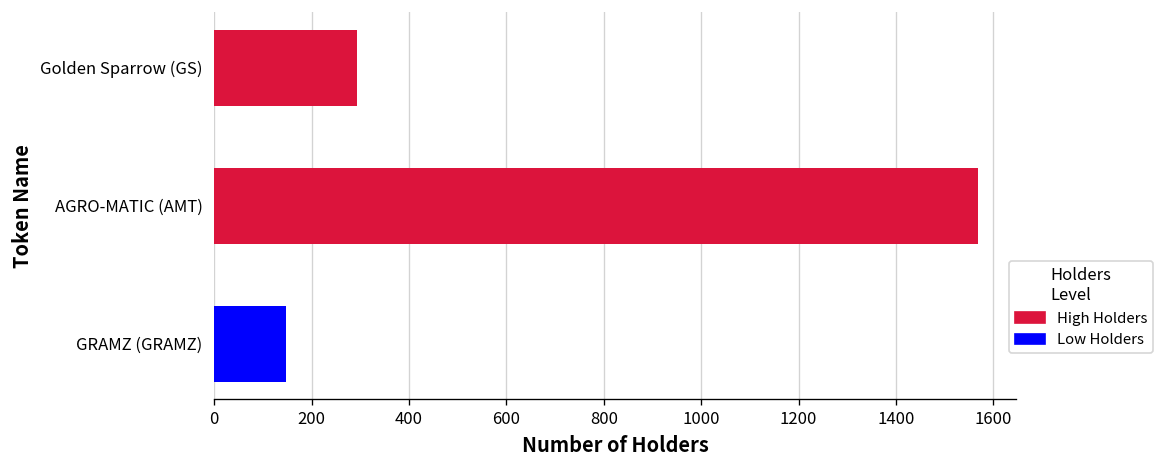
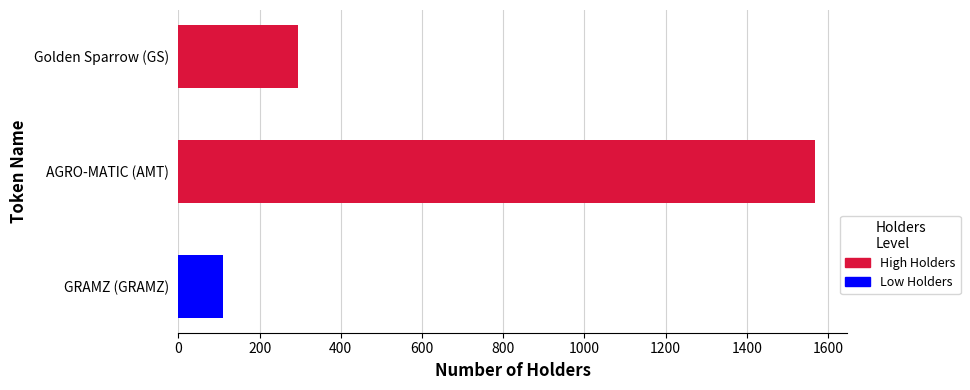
  {
    "Golden Sparrow (GS)": 290,
    "AGRO-MATIC (AMT)": 1570,
-   "GRAMZ (GRAMZ)": 150
+   "GRAMZ (GRAMZ)": 110
  }
